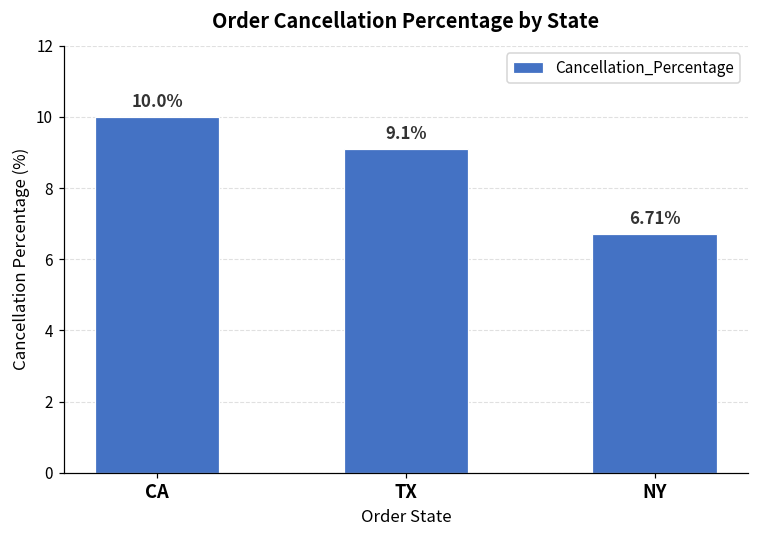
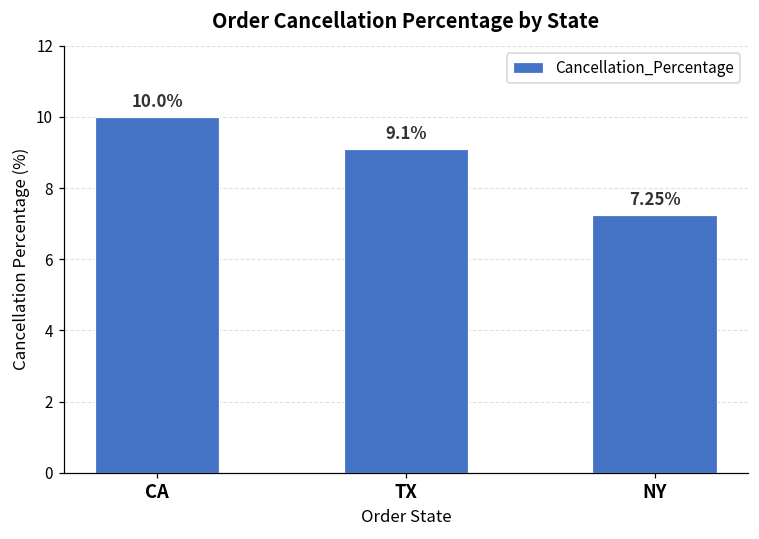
  {
    "CA": "10.0%",
    "TX": "9.1%",
-   "NY": "6.71%"
+   "NY": "7.25%"
  }
